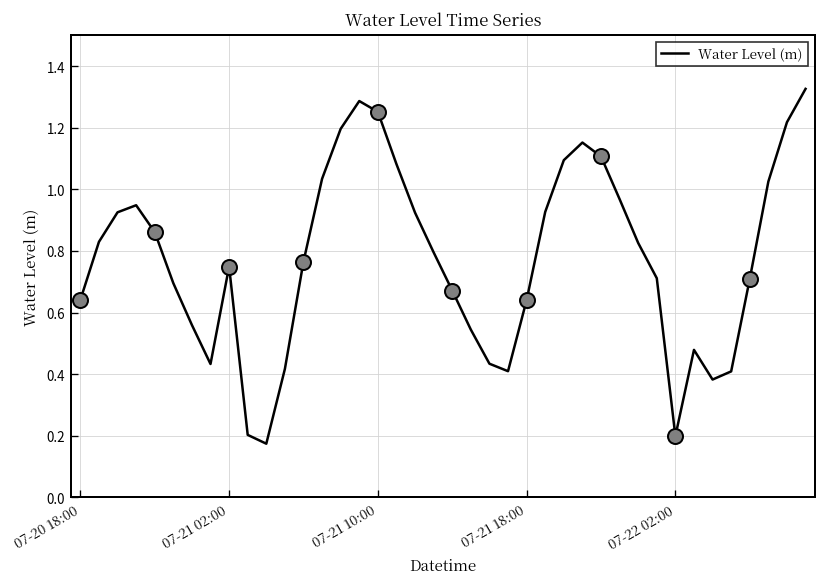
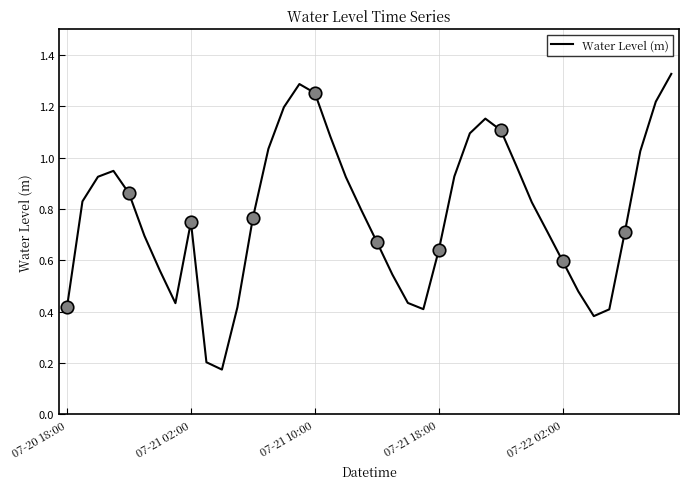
  {
    "Water Level (m)": {
-     "07-20 18:00": 0.64,
-     "07-22 02:00": 0.20
+     "07-20 18:00": 0.42,
+     "07-22 02:00": 0.60
    }
  }
